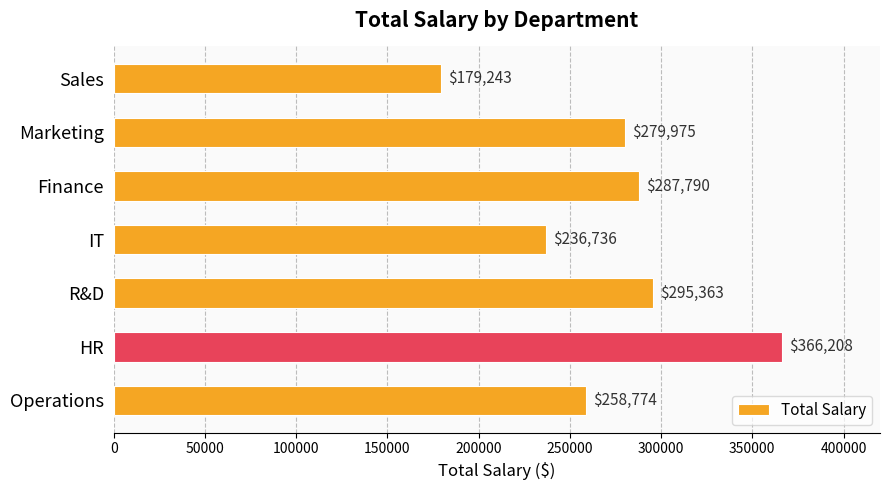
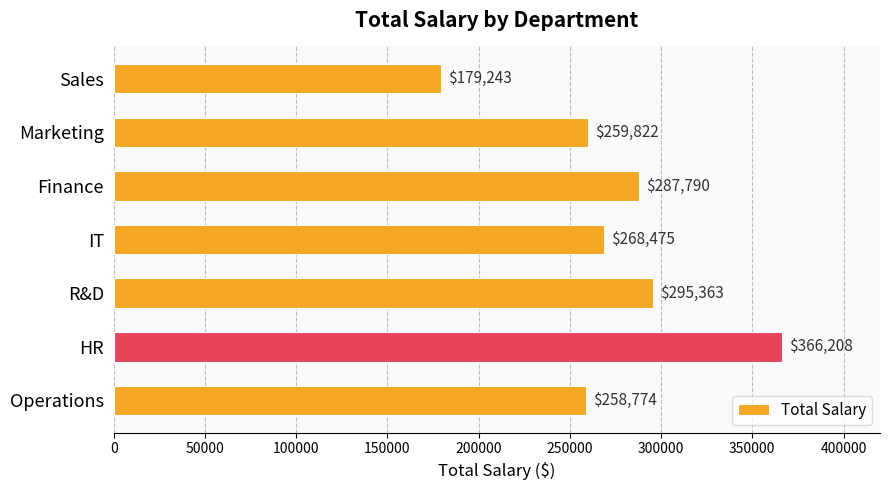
  {
    "Sales": "$179,243",
-   "Marketing": "$279,975",
+   "Marketing": "$259,822",
    "Finance": "$287,790",
-   "IT": "$236,736",
+   "IT": "$268,475",
    "R&D": "$295,363",
    "HR": "$366,208",
    "Operations": "$258,774"
  }
